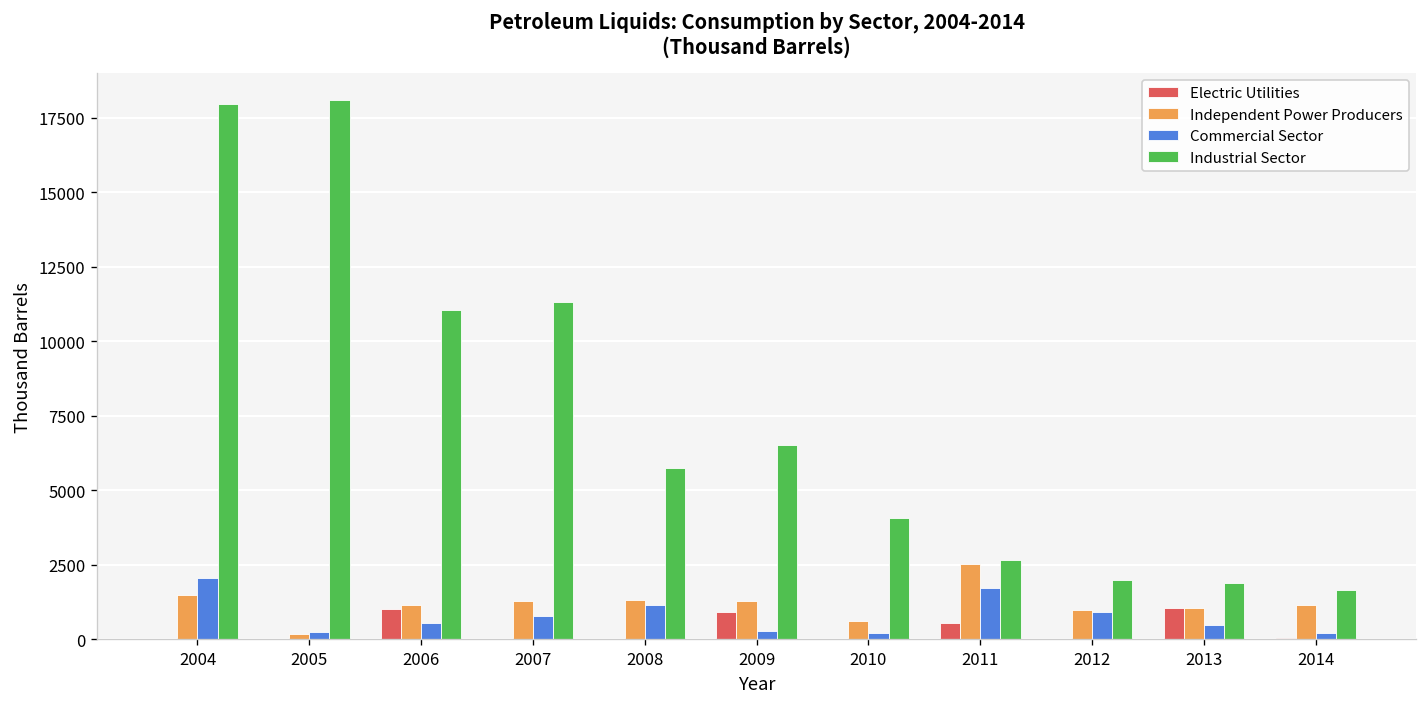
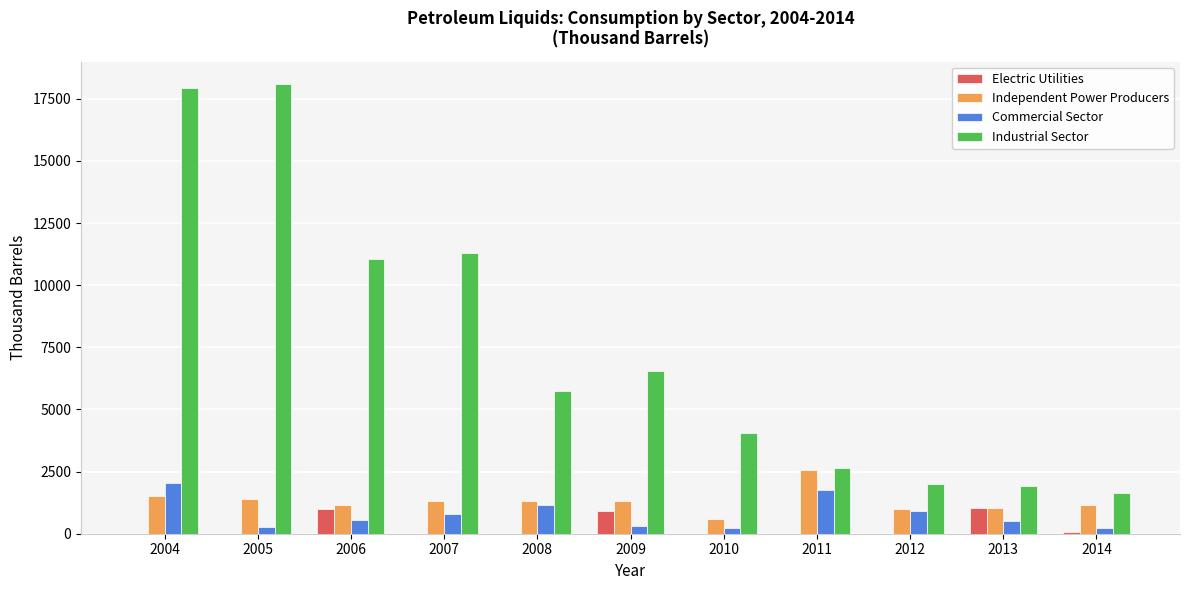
  {
    "Electric Utilities": {
      "2004": 0,
      "2005": 0,
      "2006": 1000,
      "2007": 0,
      "2008": 0,
      "2009": 900,
      "2010": 0,
-     "2011": 500,
+     "2011": 0,
      "2012": 0,
      "2013": 1000
    },
    "Independent Power Producers": {
      "2004": 1500,
-     "2005": 200,
+     "2005": 1400,
      "2006": 1200,
      "2007": 1300,
      "2008": 1300,
      "2009": 1300,
      "2010": 600,
      "2011": 2500,
      "2012": 1000,
      "2013": 1100,
      "2014": 1200
    },
    "Commercial Sector": {
      "2004": 2100,
      "2005": 300,
      "2006": 600,
      "2007": 800,
      "2008": 1200,
      "2009": 300,
      "2010": 200,
      "2011": 1700,
      "2012": 900,
      "2013": 500,
      "2014": 200
    },
    "Industrial Sector": {
      "2004": 18000,
      "2005": 18100,
      "2006": 11100,
      "2007": 11300,
      "2008": 5800,
      "2009": 6500,
      "2010": 4100,
      "2011": 2700,
      "2012": 2000,
      "2013": 1900,
      "2014": 1700
    }
  }
